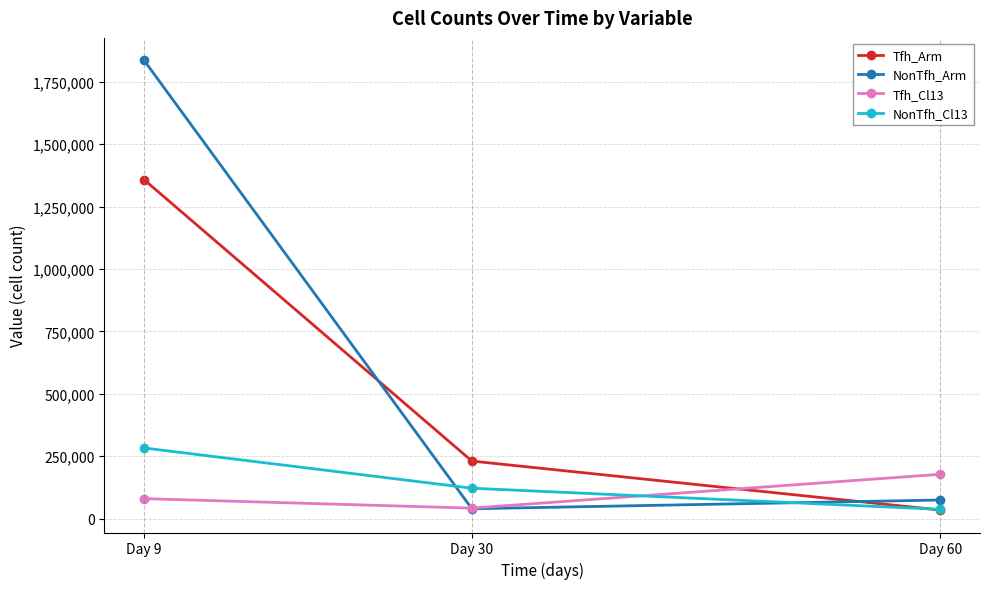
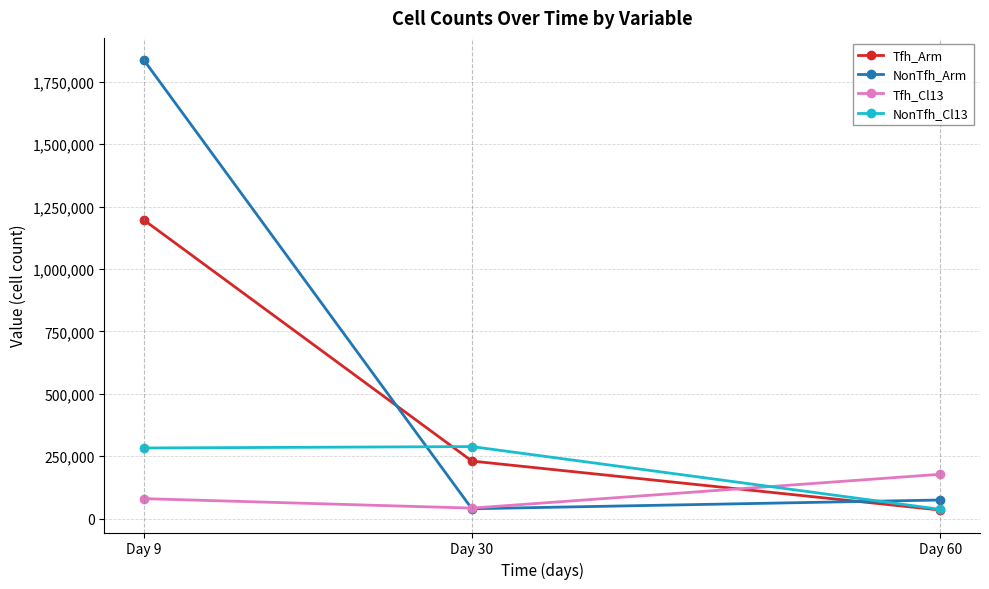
  {
    "Tfh_Arm": {
-     "Day 9": "1,360,000",
+     "Day 9": "1,200,000",
      "Day 30": "230,000"
    },
    "NonTfh_Arm": {
      "Day 9": "1,840,000",
      "Day 60": "70,000"
    },
    "Tfh_Cl13": {
      "Day 9": "80,000",
      "Day 60": "180,000"
    },
    "NonTfh_Cl13": {
      "Day 9": "280,000",
-     "Day 30": "120,000"
+     "Day 30": "290,000"
    }
  }
